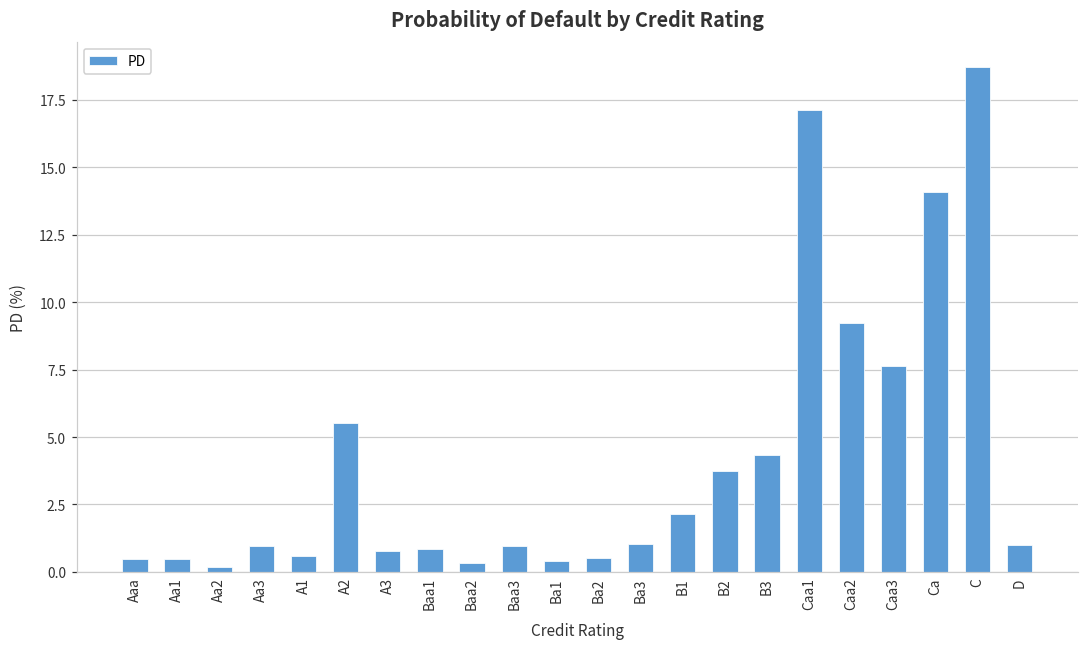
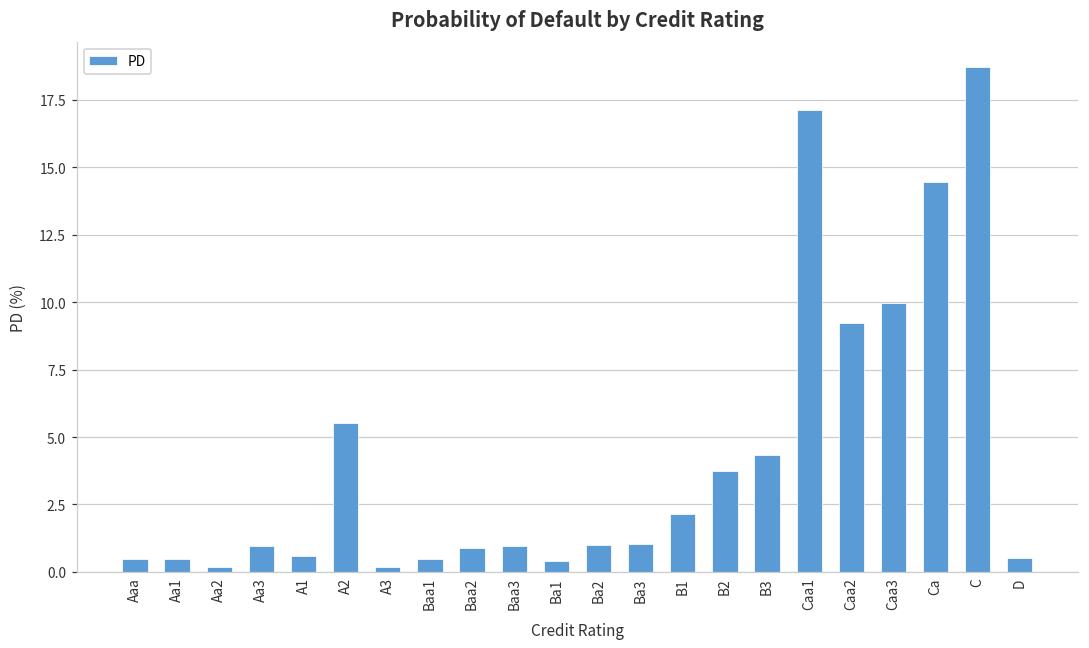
  {
    "Aaa": 0.5,
    "Aa1": 0.5,
    "Aa2": 0.2,
    "Aa3": 1.0,
    "A1": 0.6,
    "A2": 5.5,
-   "A3": 0.8,
-   "Baa1": 0.8,
-   "Baa2": 0.3,
+   "A3": 0.2,
+   "Baa1": 0.5,
+   "Baa2": 0.9,
    "Baa3": 1.0,
    "Ba1": 0.4,
-   "Ba2": 0.5,
+   "Ba2": 1.0,
    "Ba3": 1.0,
    "B1": 2.2,
    "B2": 3.7,
    "B3": 4.3,
    "Caa1": 17.1,
    "Caa2": 9.2,
-   "Caa3": 7.6,
-   "Ca": 14.1,
+   "Caa3": 10.0,
+   "Ca": 14.5,
    "C": 18.7,
-   "D": 1.0
+   "D": 0.5
  }
